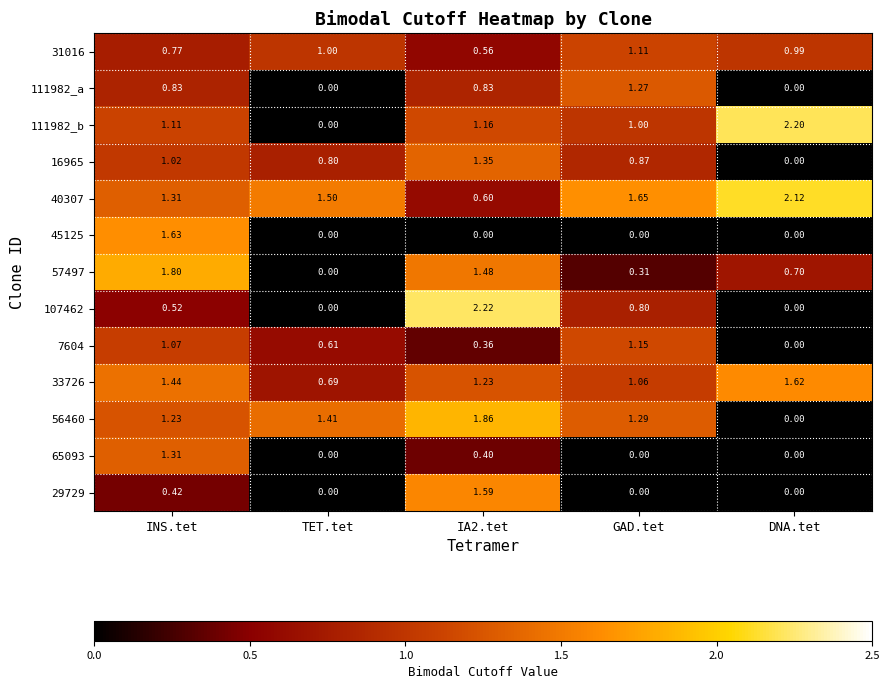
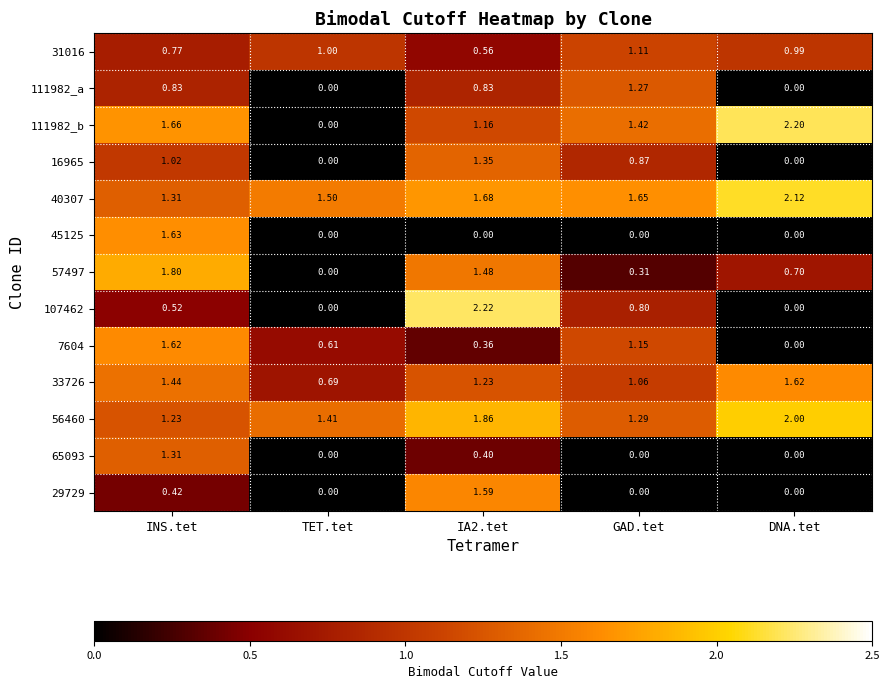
  {
    "31016": {
      "INS.tet": 0.77,
      "TET.tet": 1.00,
      "IA2.tet": 0.56,
      "GAD.tet": 1.11,
      "DNA.tet": 0.99
    },
    "111982_a": {
      "INS.tet": 0.83,
      "TET.tet": 0.00,
      "IA2.tet": 0.83,
      "GAD.tet": 1.27,
      "DNA.tet": 0.00
    },
    "111982_b": {
-     "INS.tet": 1.11,
+     "INS.tet": 1.66,
      "TET.tet": 0.00,
      "IA2.tet": 1.16,
-     "GAD.tet": 1.00,
+     "GAD.tet": 1.42,
      "DNA.tet": 2.20
    },
    "16965": {
      "INS.tet": 1.02,
-     "TET.tet": 0.80,
+     "TET.tet": 0.00,
      "IA2.tet": 1.35,
      "GAD.tet": 0.87,
      "DNA.tet": 0.00
    },
    "40307": {
      "INS.tet": 1.31,
      "TET.tet": 1.50,
-     "IA2.tet": 0.60,
+     "IA2.tet": 1.68,
      "GAD.tet": 1.65,
      "DNA.tet": 2.12
    },
    "45125": {
      "INS.tet": 1.63,
      "TET.tet": 0.00,
      "IA2.tet": 0.00,
      "GAD.tet": 0.00,
      "DNA.tet": 0.00
    },
    "57497": {
      "INS.tet": 1.80,
      "TET.tet": 0.00,
      "IA2.tet": 1.48,
      "GAD.tet": 0.31,
      "DNA.tet": 0.70
    },
    "107462": {
      "INS.tet": 0.52,
      "TET.tet": 0.00,
      "IA2.tet": 2.22,
      "GAD.tet": 0.80,
      "DNA.tet": 0.00
    },
    "7604": {
-     "INS.tet": 1.07,
+     "INS.tet": 1.62,
      "TET.tet": 0.61,
      "IA2.tet": 0.36,
      "GAD.tet": 1.15,
      "DNA.tet": 0.00
    },
    "33726": {
      "INS.tet": 1.44,
      "TET.tet": 0.69,
      "IA2.tet": 1.23,
      "GAD.tet": 1.06,
      "DNA.tet": 1.62
    },
    "56460": {
      "INS.tet": 1.23,
      "TET.tet": 1.41,
      "IA2.tet": 1.86,
      "GAD.tet": 1.29,
-     "DNA.tet": 0.00
+     "DNA.tet": 2.00
    },
    "65093": {
      "INS.tet": 1.31,
      "TET.tet": 0.00,
      "IA2.tet": 0.40,
      "GAD.tet": 0.00,
      "DNA.tet": 0.00
    },
    "29729": {
      "INS.tet": 0.42,
      "TET.tet": 0.00,
      "IA2.tet": 1.59,
      "GAD.tet": 0.00,
      "DNA.tet": 0.00
    }
  }
